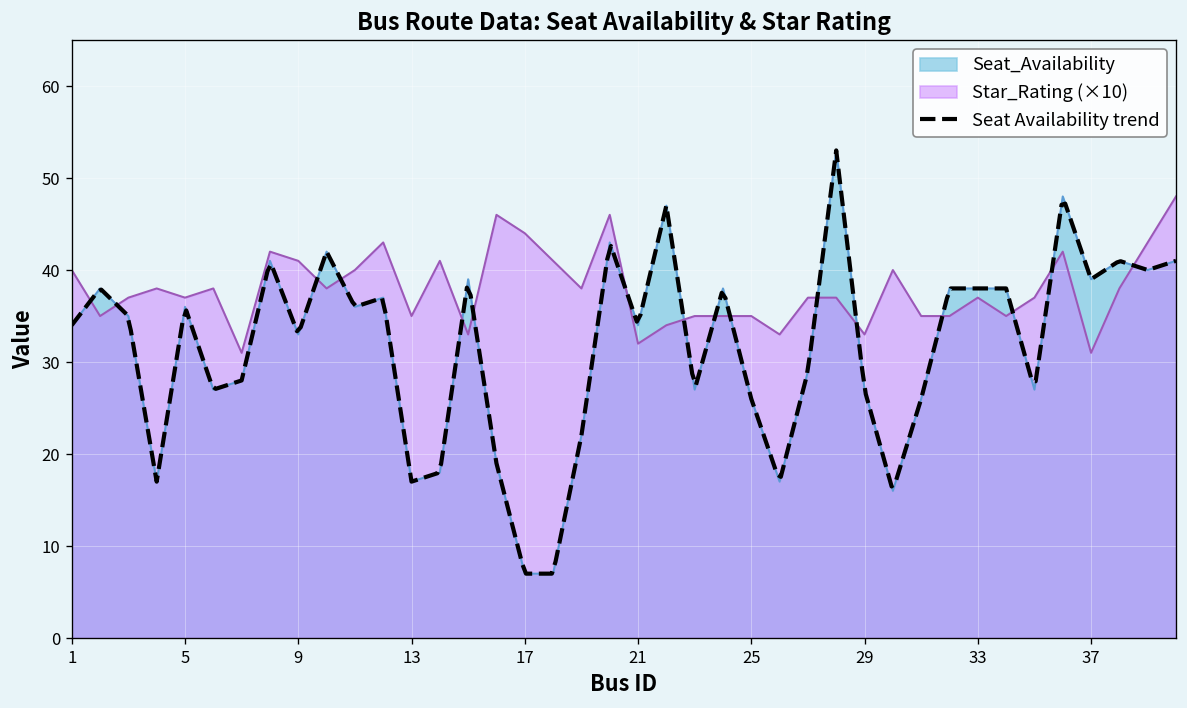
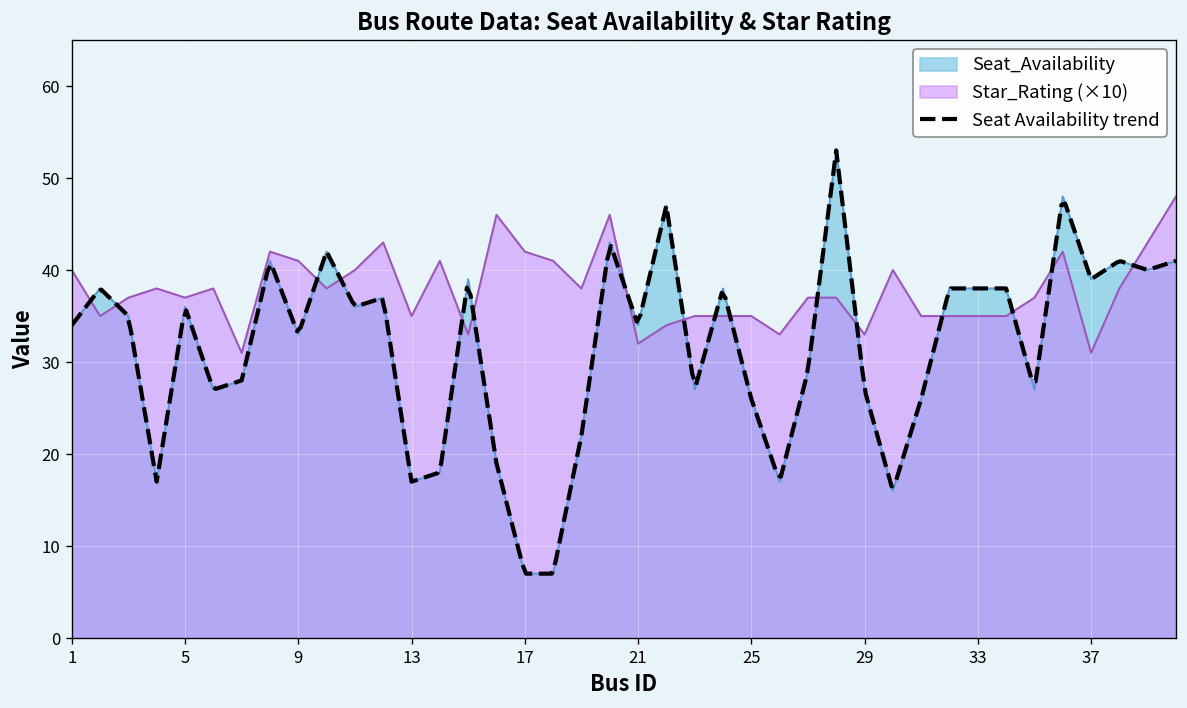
  {
    "Seat_Availability": {
      "5": 36,
      "9": 33,
      "21": 34,
      "29": 27
    },
    "Star_Rating (×10)": {
      "1": 40,
      "5": 37,
      "9": 41,
      "13": 35,
-     "17": 44,
+     "17": 42,
      "21": 32,
      "25": 35,
      "29": 33,
-     "33": 37,
+     "33": 35,
      "37": 31
    }
  }
